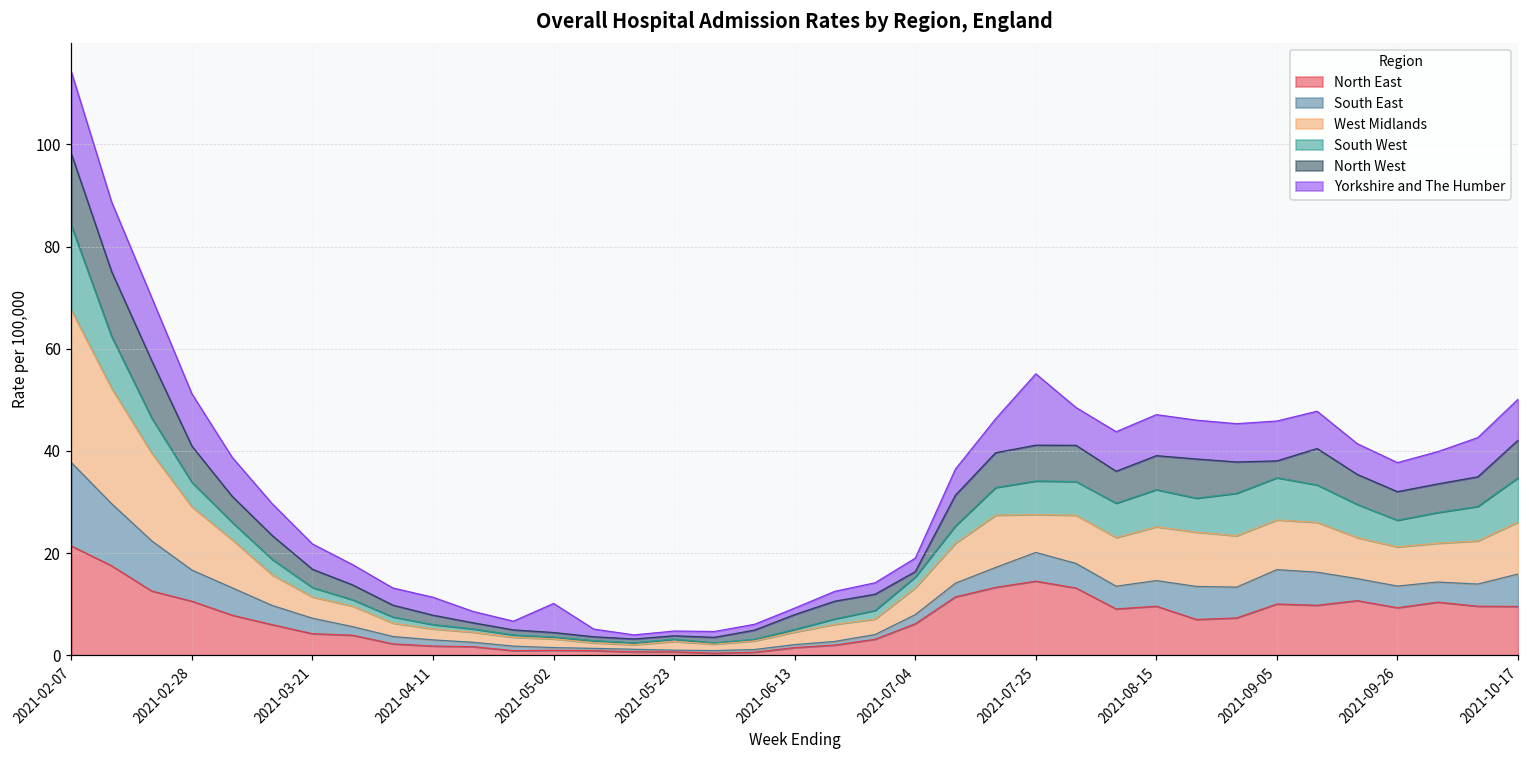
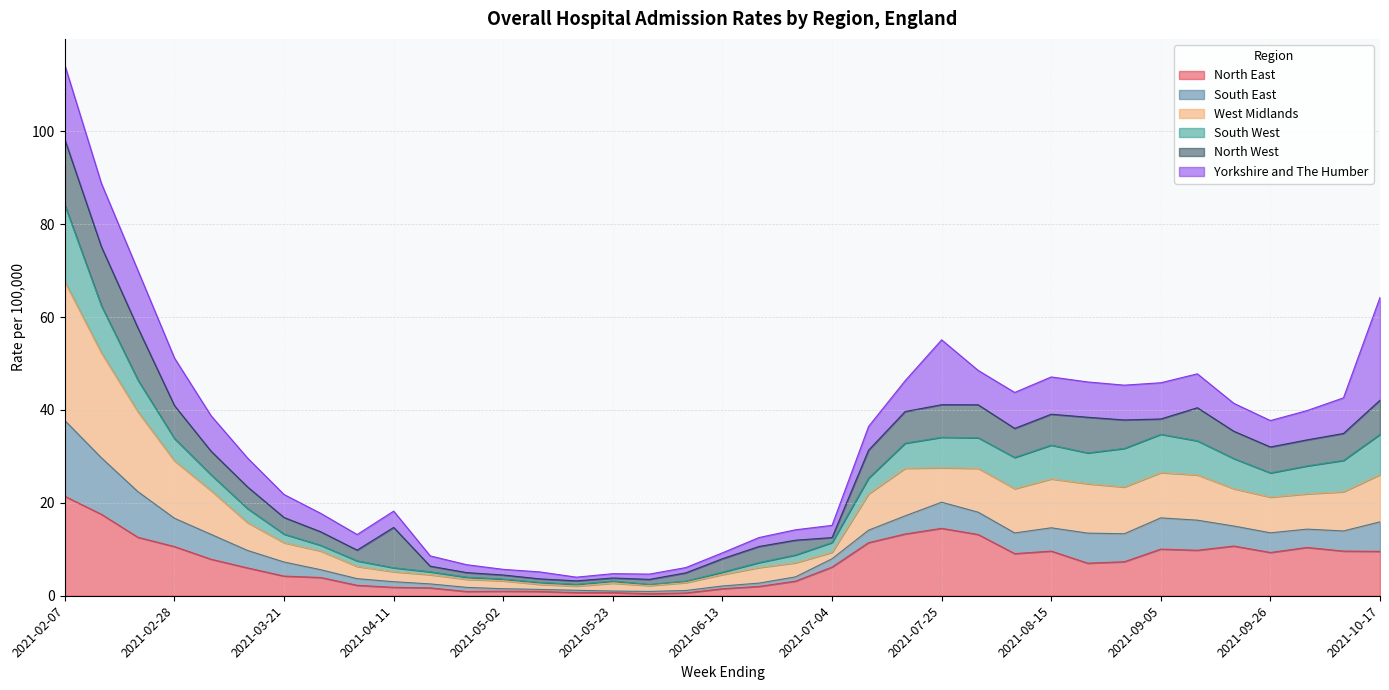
  {
    "North East": {
      "2021-02-07": 21,
      "2021-02-28": 11,
      "2021-03-21": 4,
      "2021-04-11": 2,
      "2021-06-13": 2,
      "2021-07-04": 6,
      "2021-07-25": 15,
      "2021-08-15": 10,
      "2021-09-05": 10,
      "2021-09-26": 9,
      "2021-10-17": 10
    },
    "West Midlands": {
      "2021-02-07": 30,
      "2021-02-28": 12,
      "2021-03-21": 4,
      "2021-04-11": 2,
-     "2021-07-04": 5,
+     "2021-07-04": 1,
      "2021-07-25": 7,
      "2021-08-15": 11,
      "2021-09-05": 10,
      "2021-09-26": 8,
      "2021-10-17": 10
    },
    "North West": {
      "2021-02-07": 14,
      "2021-02-28": 7,
      "2021-03-21": 4,
-     "2021-04-11": 2,
+     "2021-04-11": 9,
      "2021-05-02": 1,
      "2021-05-23": 1,
      "2021-06-13": 3,
      "2021-07-04": 1,
      "2021-07-25": 7,
      "2021-08-15": 7,
      "2021-09-05": 3,
      "2021-09-26": 6,
      "2021-10-17": 7
    },
    "Yorkshire and The Humber": {
      "2021-02-07": 16,
      "2021-02-28": 10,
      "2021-03-21": 5,
      "2021-04-11": 4,
-     "2021-05-02": 6,
+     "2021-05-02": 1,
      "2021-05-23": 1,
      "2021-06-13": 1,
      "2021-07-04": 3,
      "2021-07-25": 14,
      "2021-08-15": 8,
      "2021-09-05": 8,
      "2021-09-26": 6,
-     "2021-10-17": 8
+     "2021-10-17": 22
    }
  }
